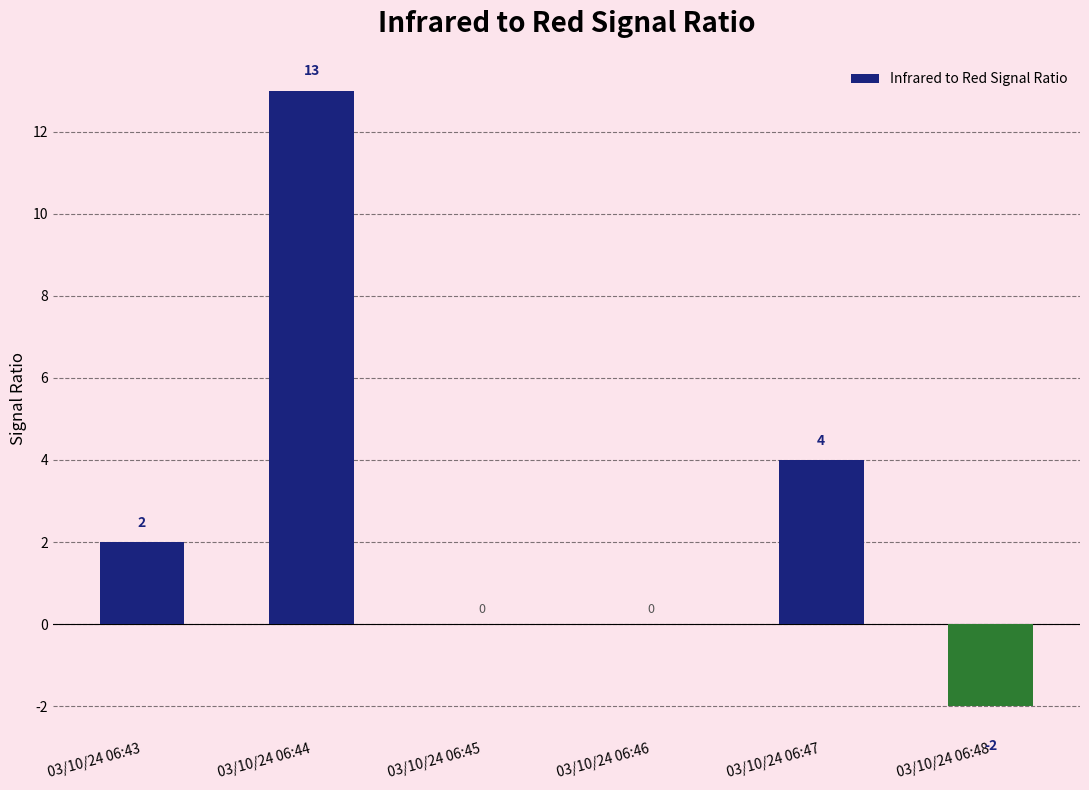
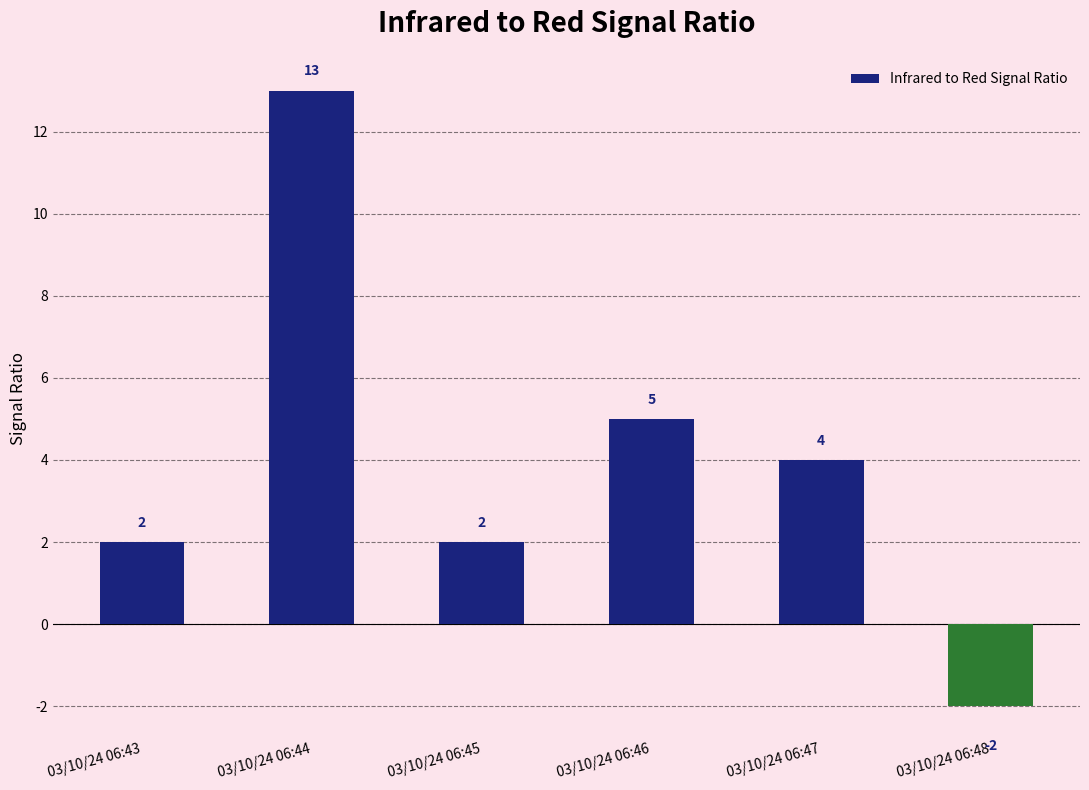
  {
    "03/10/24 06:43": 2,
    "03/10/24 06:44": 13,
-   "03/10/24 06:45": 0,
-   "03/10/24 06:46": 0,
+   "03/10/24 06:45": 2,
+   "03/10/24 06:46": 5,
    "03/10/24 06:47": 4
  }
